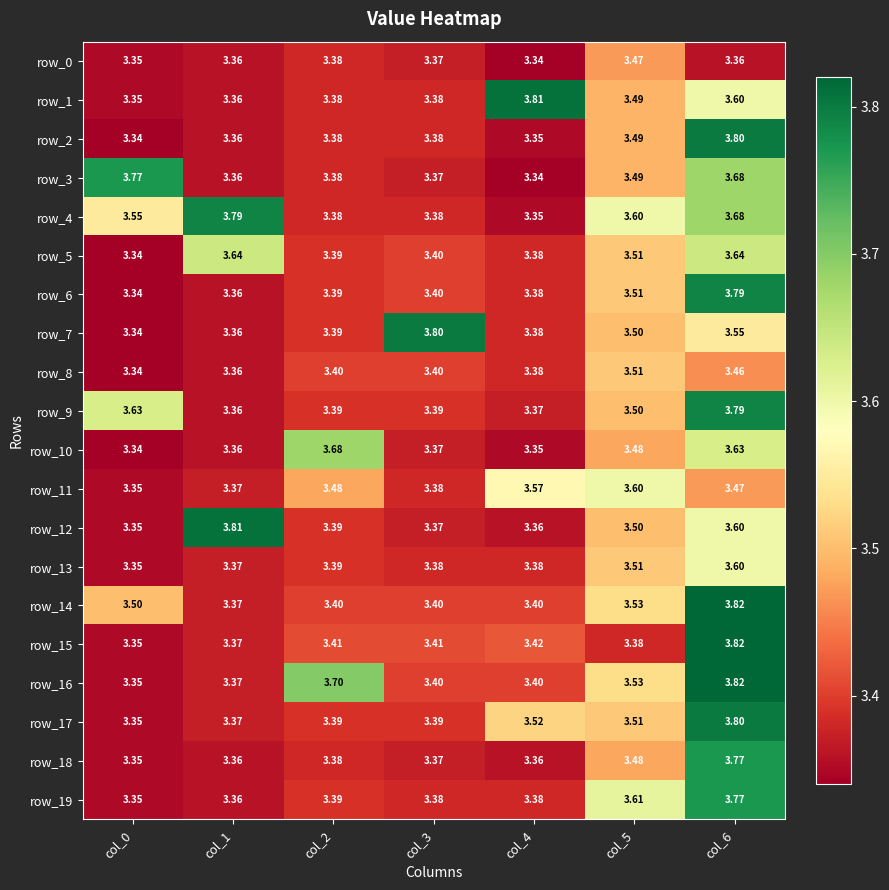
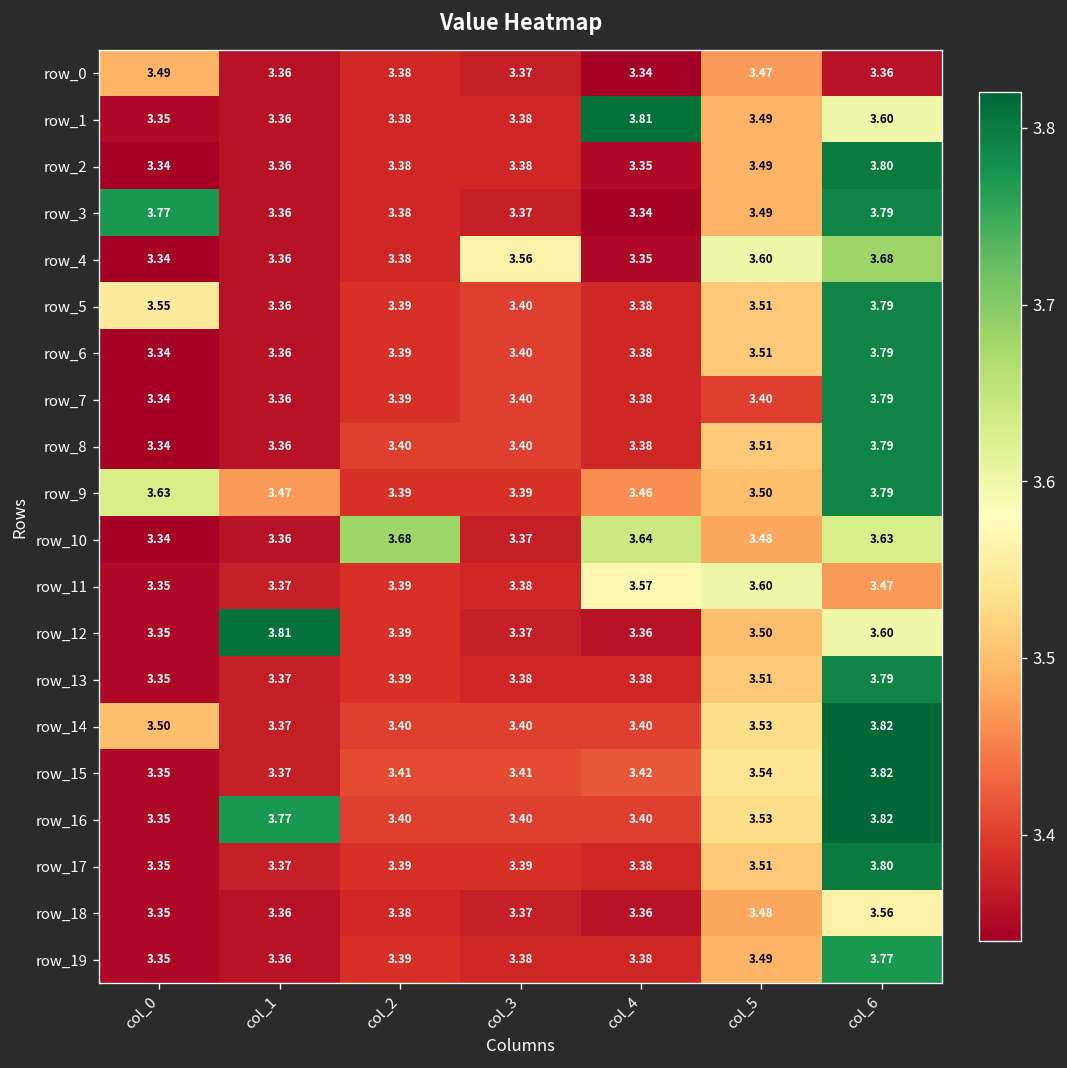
  {
    "row_0": {
-     "col_0": 3.35,
+     "col_0": 3.49,
      "col_1": 3.36,
      "col_2": 3.38,
      "col_3": 3.37,
      "col_4": 3.34,
      "col_5": 3.47,
      "col_6": 3.36
    },
    "row_1": {
      "col_0": 3.35,
      "col_1": 3.36,
      "col_2": 3.38,
      "col_3": 3.38,
      "col_4": 3.81,
      "col_5": 3.49,
      "col_6": 3.60
    },
    "row_2": {
      "col_0": 3.34,
      "col_1": 3.36,
      "col_2": 3.38,
      "col_3": 3.38,
      "col_4": 3.35,
      "col_5": 3.49,
      "col_6": 3.80
    },
    "row_3": {
      "col_0": 3.77,
      "col_1": 3.36,
      "col_2": 3.38,
      "col_3": 3.37,
      "col_4": 3.34,
      "col_5": 3.49,
-     "col_6": 3.68
+     "col_6": 3.79
    },
    "row_4": {
-     "col_0": 3.55,
-     "col_1": 3.79,
+     "col_0": 3.34,
+     "col_1": 3.36,
      "col_2": 3.38,
-     "col_3": 3.38,
+     "col_3": 3.56,
      "col_4": 3.35,
      "col_5": 3.60,
      "col_6": 3.68
    },
    "row_5": {
-     "col_0": 3.34,
-     "col_1": 3.64,
+     "col_0": 3.55,
+     "col_1": 3.36,
      "col_2": 3.39,
      "col_3": 3.40,
      "col_4": 3.38,
      "col_5": 3.51,
-     "col_6": 3.64
+     "col_6": 3.79
    },
    "row_6": {
      "col_0": 3.34,
      "col_1": 3.36,
      "col_2": 3.39,
      "col_3": 3.40,
      "col_4": 3.38,
      "col_5": 3.51,
      "col_6": 3.79
    },
    "row_7": {
      "col_0": 3.34,
      "col_1": 3.36,
      "col_2": 3.39,
-     "col_3": 3.80,
+     "col_3": 3.40,
      "col_4": 3.38,
-     "col_5": 3.50,
-     "col_6": 3.55
+     "col_5": 3.40,
+     "col_6": 3.79
    },
    "row_8": {
      "col_0": 3.34,
      "col_1": 3.36,
      "col_2": 3.40,
      "col_3": 3.40,
      "col_4": 3.38,
      "col_5": 3.51,
-     "col_6": 3.46
+     "col_6": 3.79
    },
    "row_9": {
      "col_0": 3.63,
-     "col_1": 3.36,
+     "col_1": 3.47,
      "col_2": 3.39,
      "col_3": 3.39,
-     "col_4": 3.37,
+     "col_4": 3.46,
      "col_5": 3.50,
      "col_6": 3.79
    },
    "row_10": {
      "col_0": 3.34,
      "col_1": 3.36,
      "col_2": 3.68,
      "col_3": 3.37,
-     "col_4": 3.35,
+     "col_4": 3.64,
      "col_5": 3.48,
      "col_6": 3.63
    },
    "row_11": {
      "col_0": 3.35,
      "col_1": 3.37,
-     "col_2": 3.48,
+     "col_2": 3.39,
      "col_3": 3.38,
      "col_4": 3.57,
      "col_5": 3.60,
      "col_6": 3.47
    },
    "row_12": {
      "col_0": 3.35,
      "col_1": 3.81,
      "col_2": 3.39,
      "col_3": 3.37,
      "col_4": 3.36,
      "col_5": 3.50,
      "col_6": 3.60
    },
    "row_13": {
      "col_0": 3.35,
      "col_1": 3.37,
      "col_2": 3.39,
      "col_3": 3.38,
      "col_4": 3.38,
      "col_5": 3.51,
-     "col_6": 3.60
+     "col_6": 3.79
    },
    "row_14": {
      "col_0": 3.50,
      "col_1": 3.37,
      "col_2": 3.40,
      "col_3": 3.40,
      "col_4": 3.40,
      "col_5": 3.53,
      "col_6": 3.82
    },
    "row_15": {
      "col_0": 3.35,
      "col_1": 3.37,
      "col_2": 3.41,
      "col_3": 3.41,
      "col_4": 3.42,
-     "col_5": 3.38,
+     "col_5": 3.54,
      "col_6": 3.82
    },
    "row_16": {
      "col_0": 3.35,
-     "col_1": 3.37,
-     "col_2": 3.70,
+     "col_1": 3.77,
+     "col_2": 3.40,
      "col_3": 3.40,
      "col_4": 3.40,
      "col_5": 3.53,
      "col_6": 3.82
    },
    "row_17": {
      "col_0": 3.35,
      "col_1": 3.37,
      "col_2": 3.39,
      "col_3": 3.39,
-     "col_4": 3.52,
+     "col_4": 3.38,
      "col_5": 3.51,
      "col_6": 3.80
    },
    "row_18": {
      "col_0": 3.35,
      "col_1": 3.36,
      "col_2": 3.38,
      "col_3": 3.37,
      "col_4": 3.36,
      "col_5": 3.48,
-     "col_6": 3.77
+     "col_6": 3.56
    },
    "row_19": {
      "col_0": 3.35,
      "col_1": 3.36,
      "col_2": 3.39,
      "col_3": 3.38,
      "col_4": 3.38,
-     "col_5": 3.61,
+     "col_5": 3.49,
      "col_6": 3.77
    }
  }
